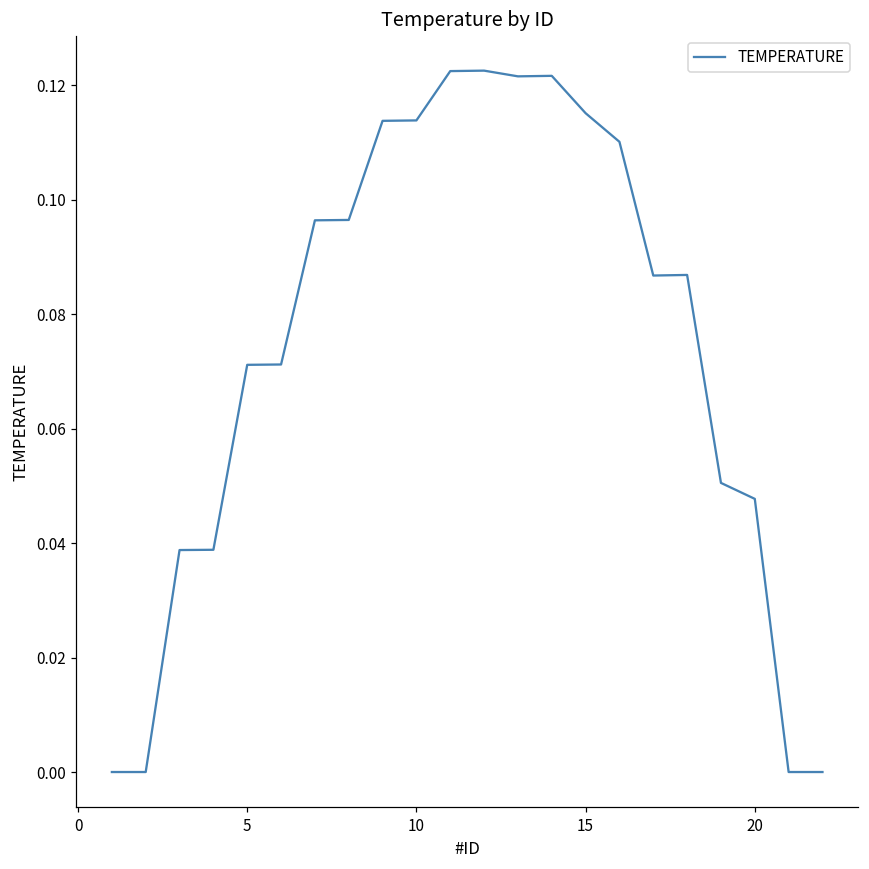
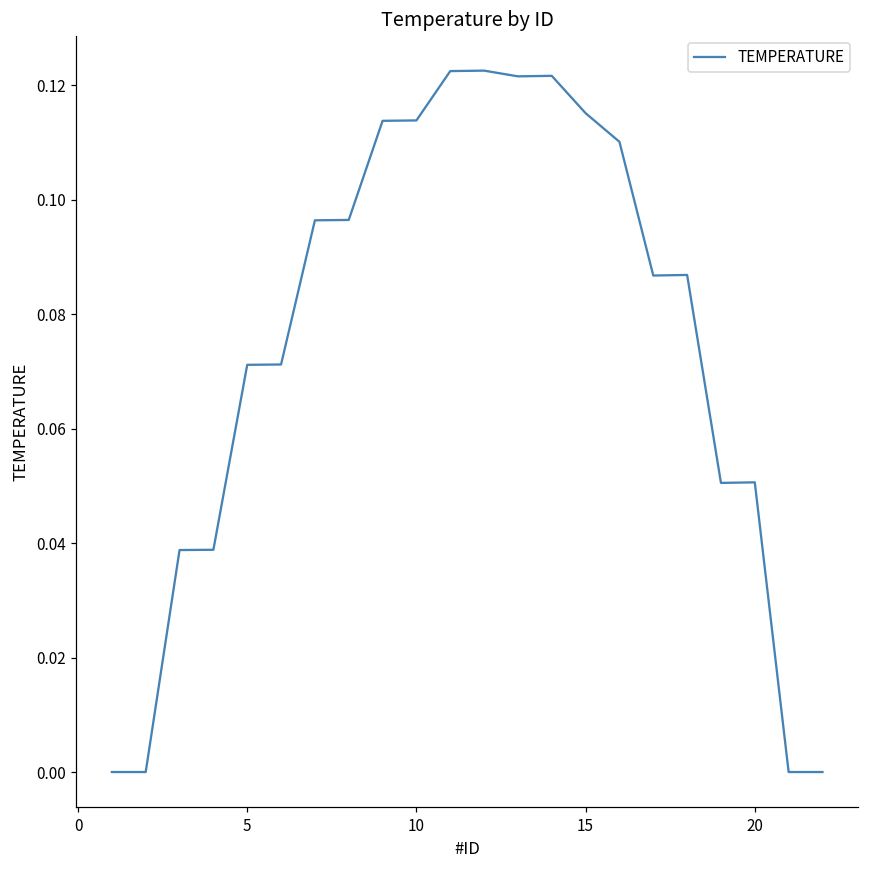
  {
    "5": 0.071,
    "10": 0.114,
    "15": 0.115,
-   "20": 0.048
+   "20": 0.051
  }
